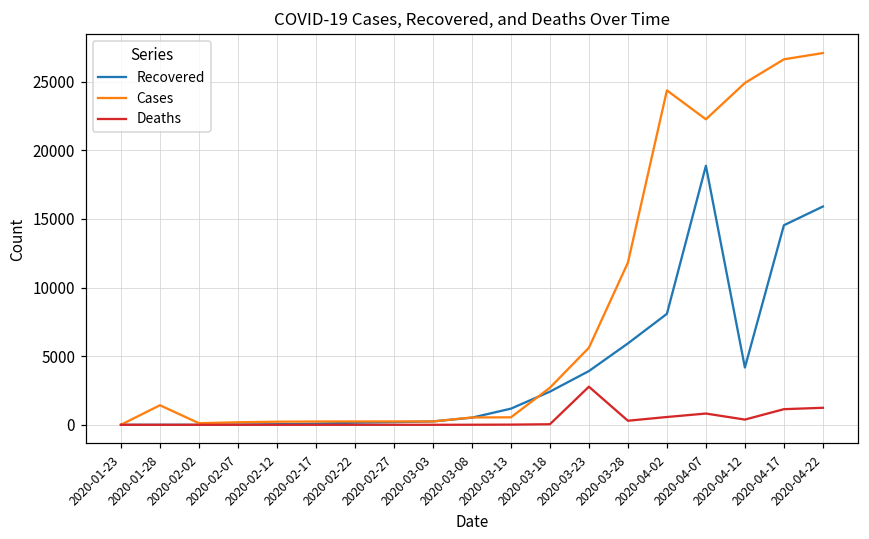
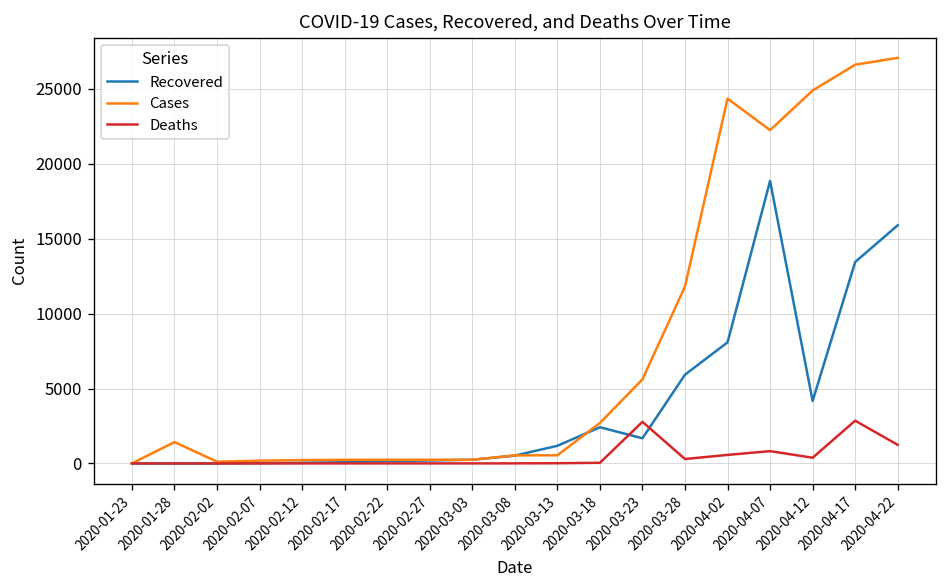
  {
    "Recovered": {
      "2020-03-13": 1200,
      "2020-03-18": 2400,
-     "2020-03-23": 3900,
+     "2020-03-23": 1700,
      "2020-03-28": 5900,
      "2020-04-02": 8100,
      "2020-04-07": 18900,
      "2020-04-12": 4200,
-     "2020-04-17": 14500,
+     "2020-04-17": 13400,
      "2020-04-22": 15900
    },
    "Cases": {
      "2020-01-28": 1400,
      "2020-03-13": 500,
      "2020-03-18": 2700,
      "2020-03-23": 5600,
      "2020-03-28": 11800,
      "2020-04-02": 24400,
      "2020-04-07": 22300,
      "2020-04-12": 24900,
      "2020-04-17": 26600,
      "2020-04-22": 27100
    },
    "Deaths": {
      "2020-03-03": 0,
      "2020-03-08": 0,
      "2020-03-13": 0,
      "2020-03-18": 0,
      "2020-03-23": 2800,
      "2020-03-28": 300,
      "2020-04-02": 600,
      "2020-04-07": 800,
      "2020-04-12": 400,
-     "2020-04-17": 1100,
+     "2020-04-17": 2900,
      "2020-04-22": 1200
    }
  }
